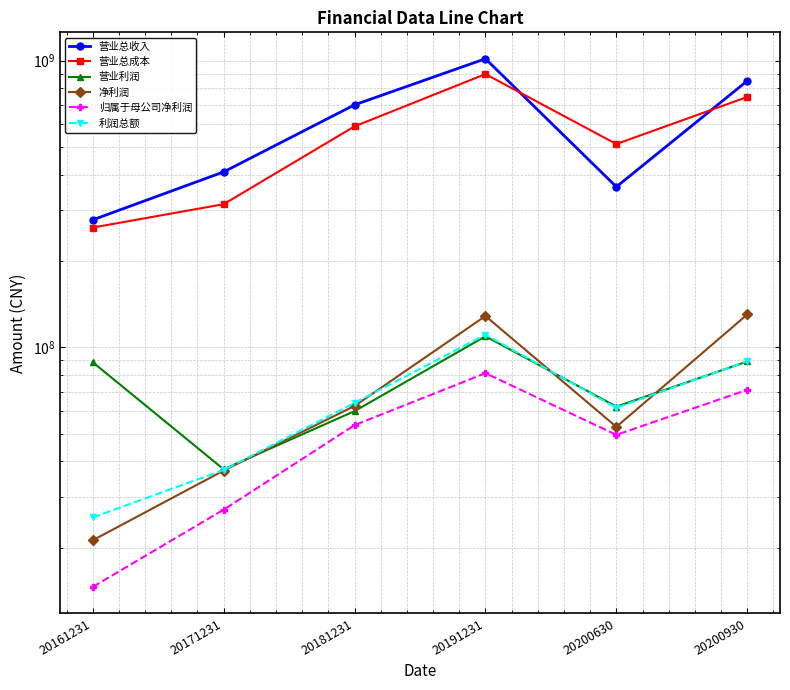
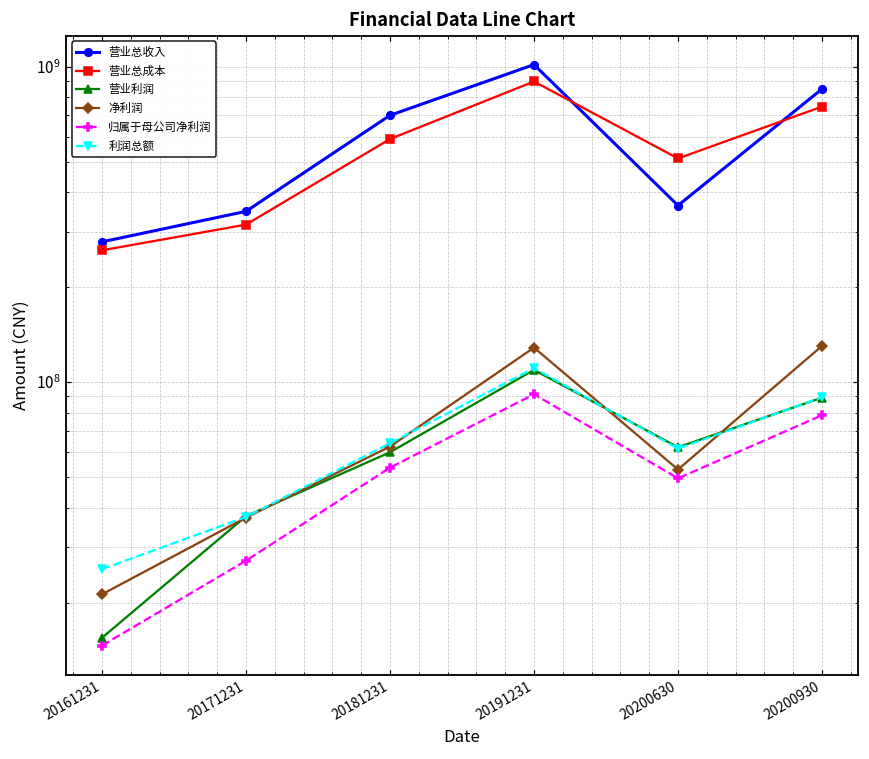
  {
    "营业总收入": {
      "20161231": 280000000,
-     "20171231": 410000000,
+     "20171231": 350000000,
      "20181231": 700000000,
      "20191231": 1010000000,
      "20200630": 360000000,
      "20200930": 850000000
    },
    "营业总成本": {
      "20161231": 260000000,
      "20171231": 320000000,
      "20181231": 590000000,
      "20191231": 900000000,
      "20200630": 510000000,
      "20200930": 750000000
    },
    "营业利润": {
-     "20161231": 89000000,
+     "20161231": 15000000,
      "20181231": 60000000
    },
    "净利润": {
      "20161231": 21000000,
      "20181231": 62000000,
      "20191231": 130000000,
      "20200630": 53000000,
      "20200930": 130000000
    },
    "归属于母公司净利润": {
      "20161231": 15000000,
      "20171231": 27000000,
      "20181231": 54000000,
-     "20191231": 81000000,
+     "20191231": 91000000,
      "20200630": 50000000,
-     "20200930": 71000000
+     "20200930": 78000000
    },
    "利润总额": {
      "20161231": 26000000,
      "20181231": 64000000
    }
  }
